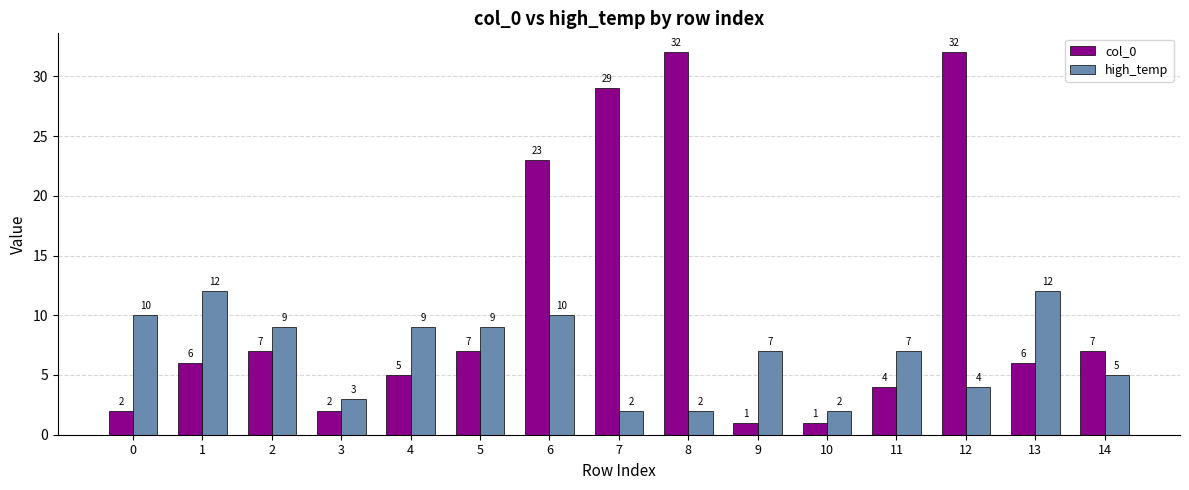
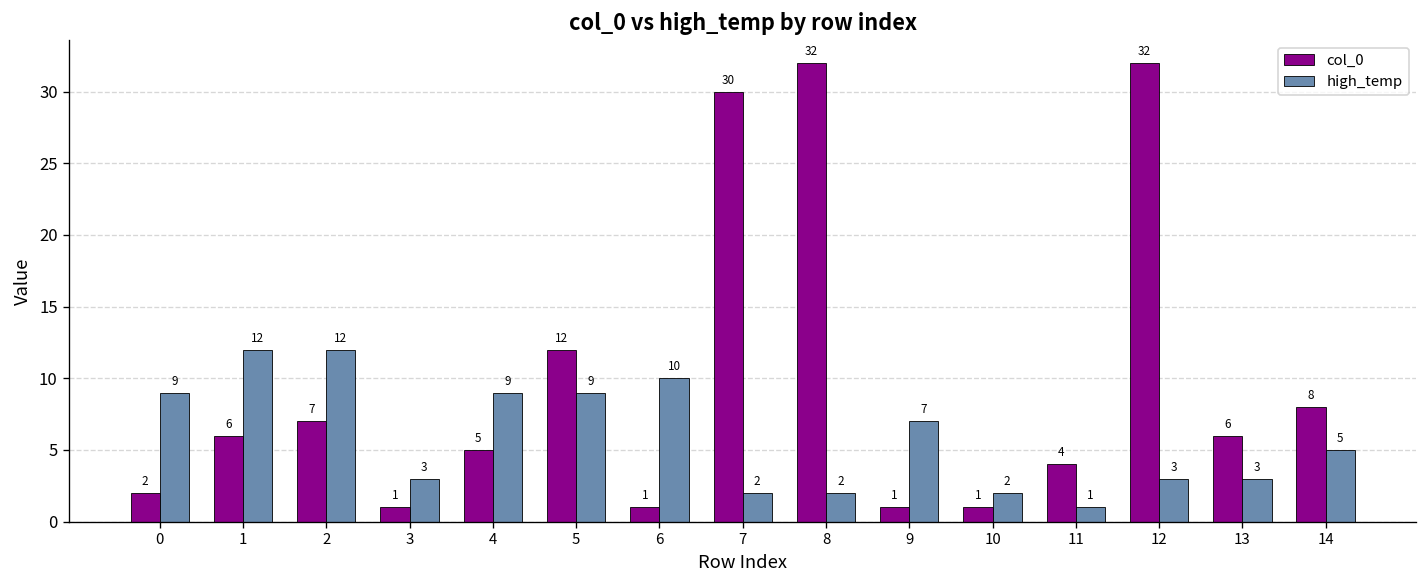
  {
    "col_0": {
      "0": 2,
      "1": 6,
      "2": 7,
-     "3": 2,
+     "3": 1,
      "4": 5,
-     "5": 7,
-     "6": 23,
-     "7": 29,
+     "5": 12,
+     "6": 1,
+     "7": 30,
      "8": 32,
      "9": 1,
      "10": 1,
      "11": 4,
      "12": 32,
      "13": 6,
-     "14": 7
+     "14": 8
    },
    "high_temp": {
-     "0": 10,
+     "0": 9,
      "1": 12,
-     "2": 9,
+     "2": 12,
      "3": 3,
      "4": 9,
      "5": 9,
      "6": 10,
      "7": 2,
      "8": 2,
      "9": 7,
      "10": 2,
-     "11": 7,
-     "12": 4,
-     "13": 12,
+     "11": 1,
+     "12": 3,
+     "13": 3,
      "14": 5
    }
  }
